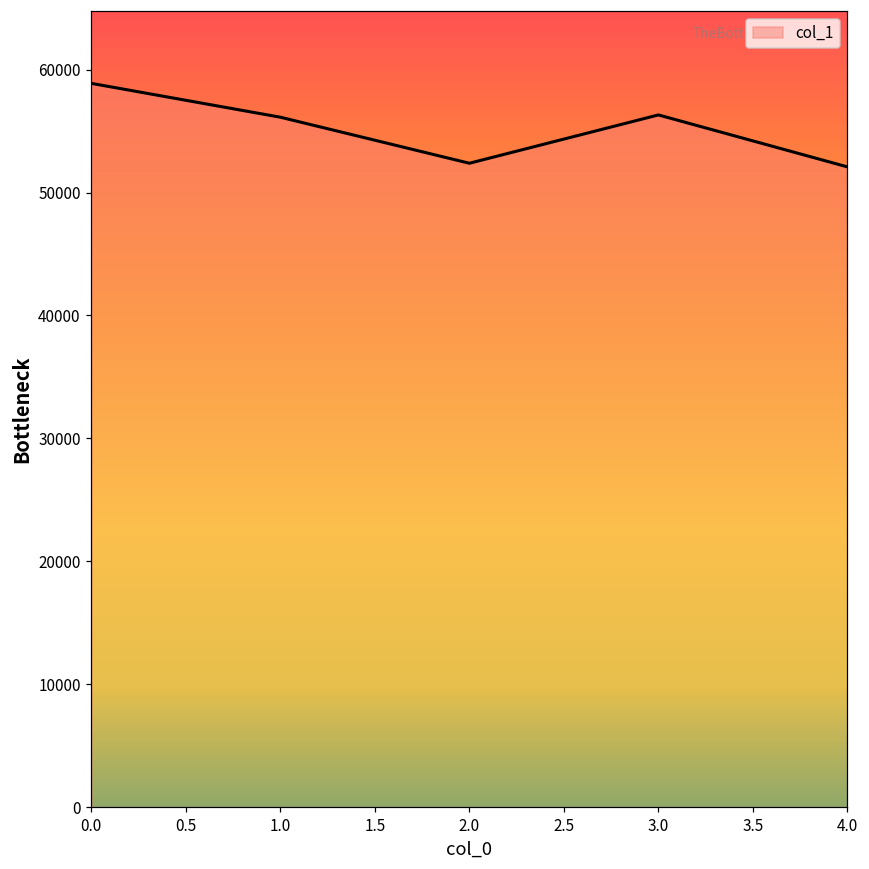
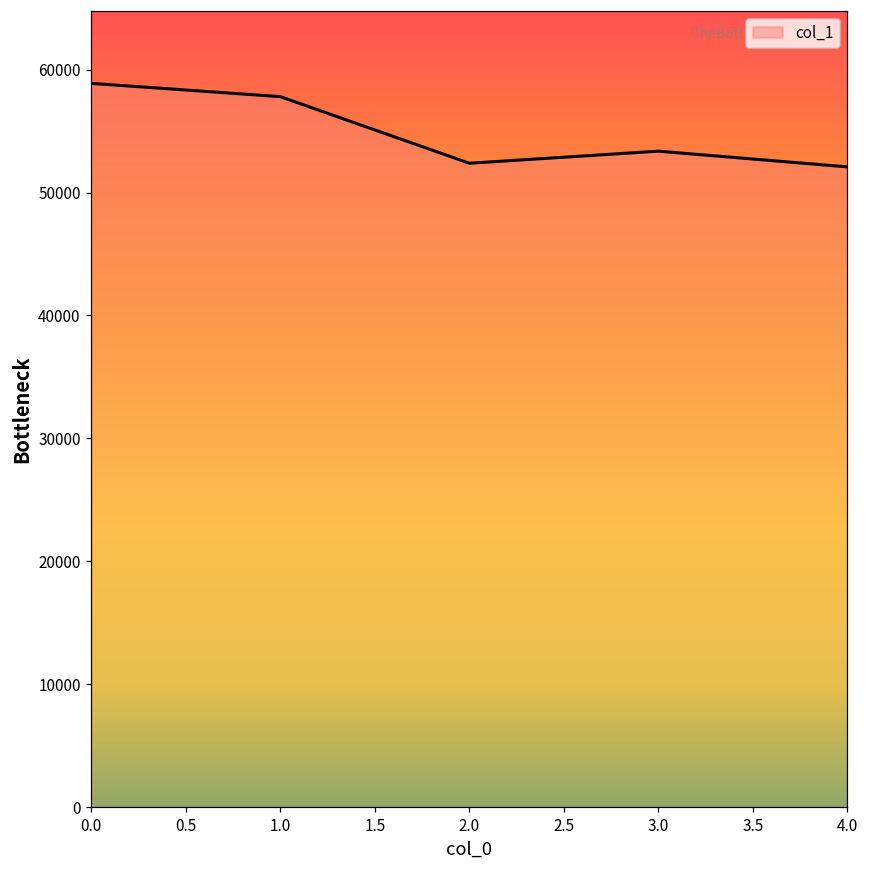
  {
    "0.0": 58900,
-   "1.0": 56100,
+   "1.0": 57800,
    "2.0": 52400,
-   "3.0": 56300,
+   "3.0": 53400,
    "4.0": 52100
  }
